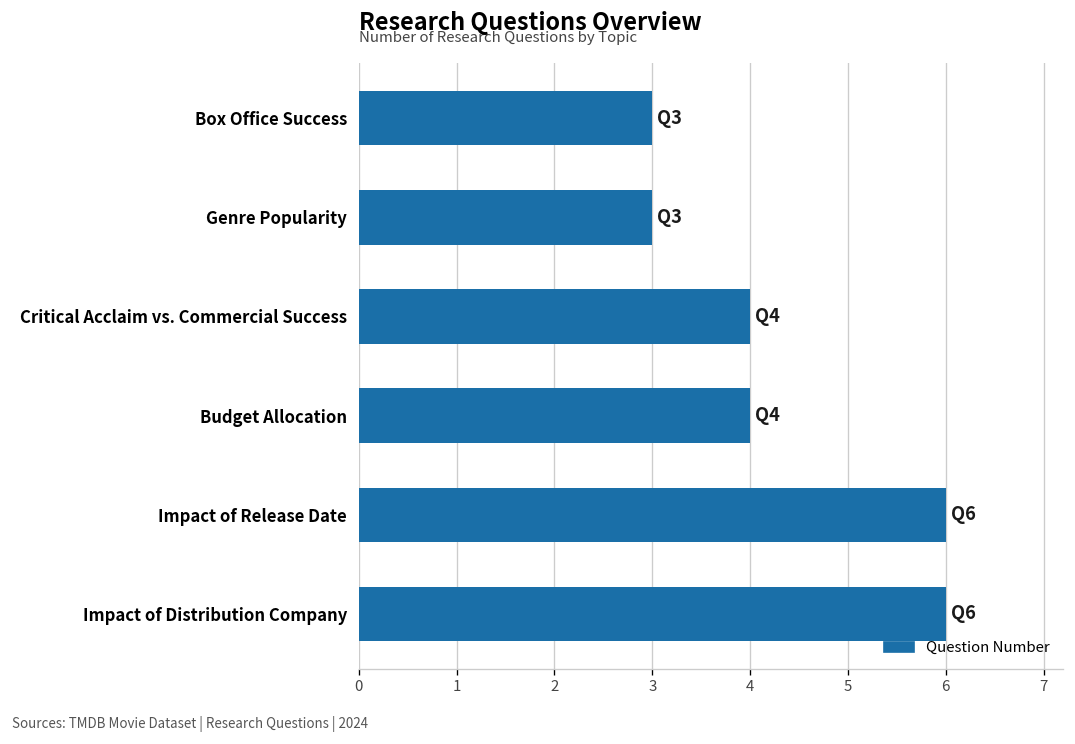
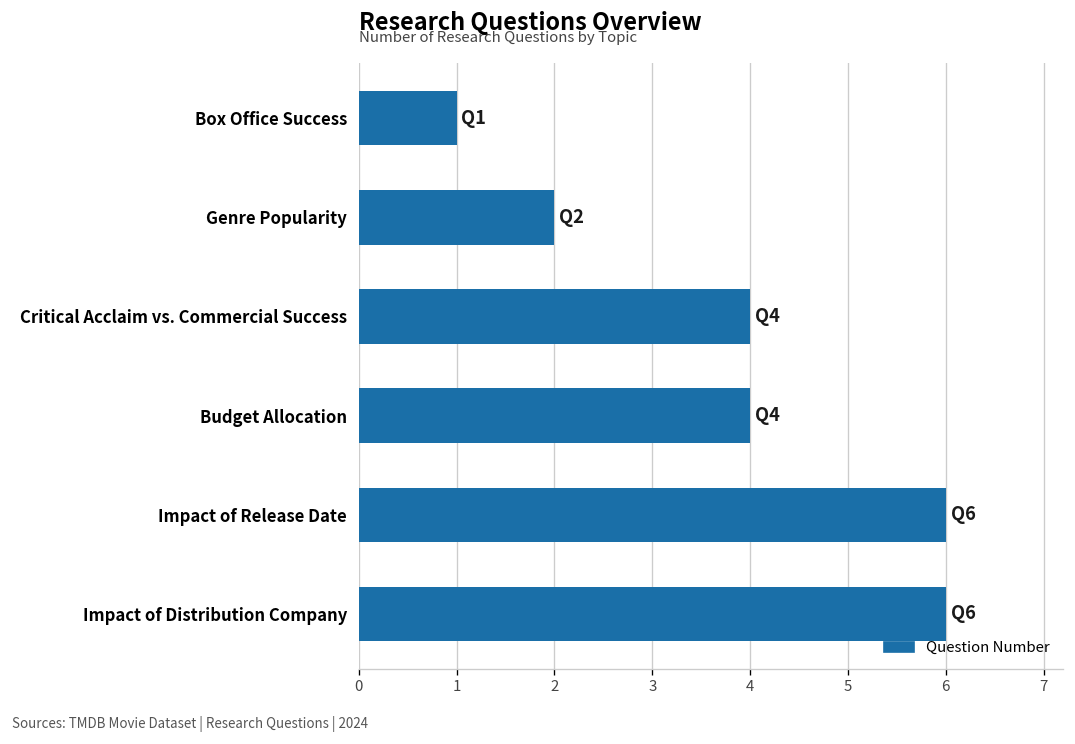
  {
-   "Box Office Success": 3,
-   "Genre Popularity": 3
+   "Box Office Success": 1,
+   "Genre Popularity": 2
  }
